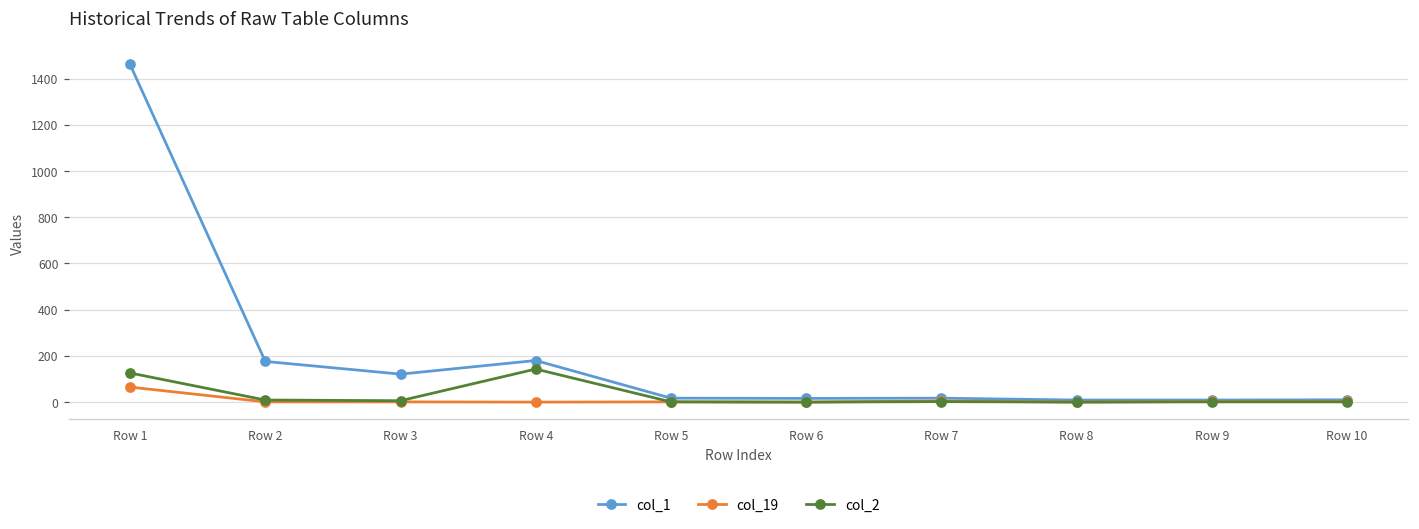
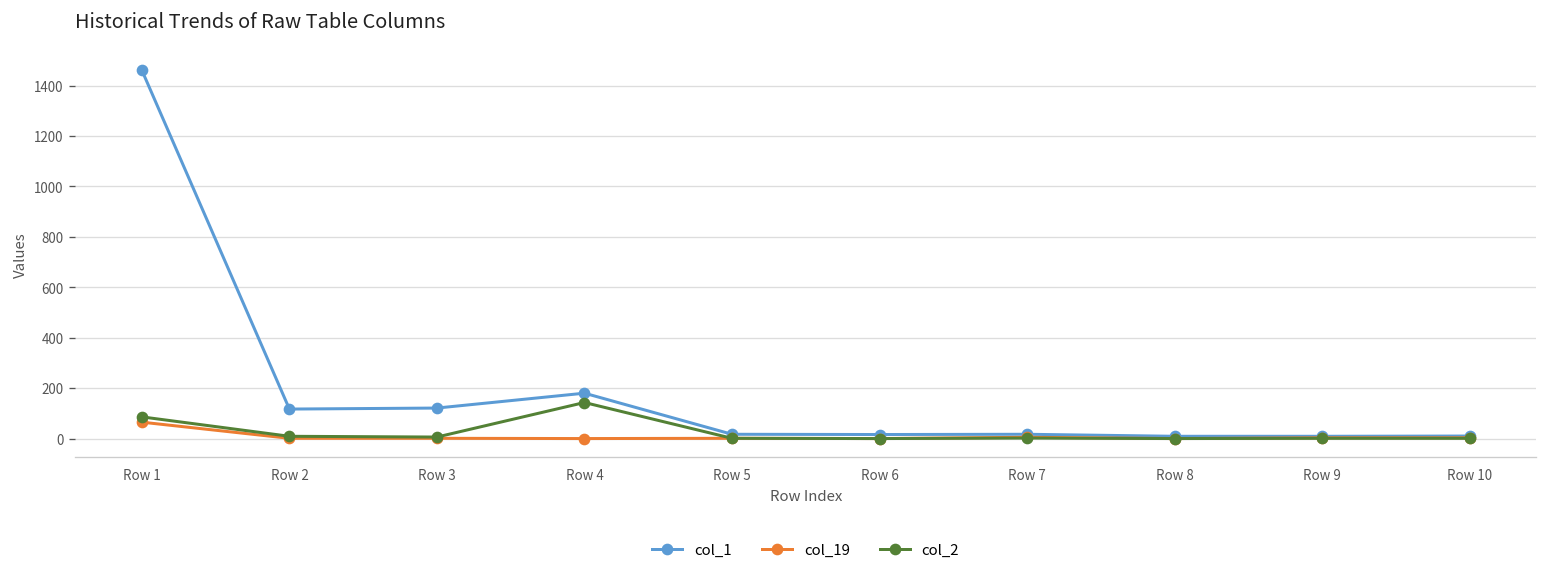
  {
    "col_1": {
      "Row 1": 1460,
-     "Row 2": 180,
+     "Row 2": 120,
      "Row 3": 120,
      "Row 4": 180,
      "Row 5": 20,
      "Row 6": 20,
      "Row 7": 20
    },
    "col_19": {
      "Row 1": 70,
      "Row 4": 0
    },
    "col_2": {
-     "Row 1": 130,
+     "Row 1": 90,
      "Row 4": 140
    }
  }
